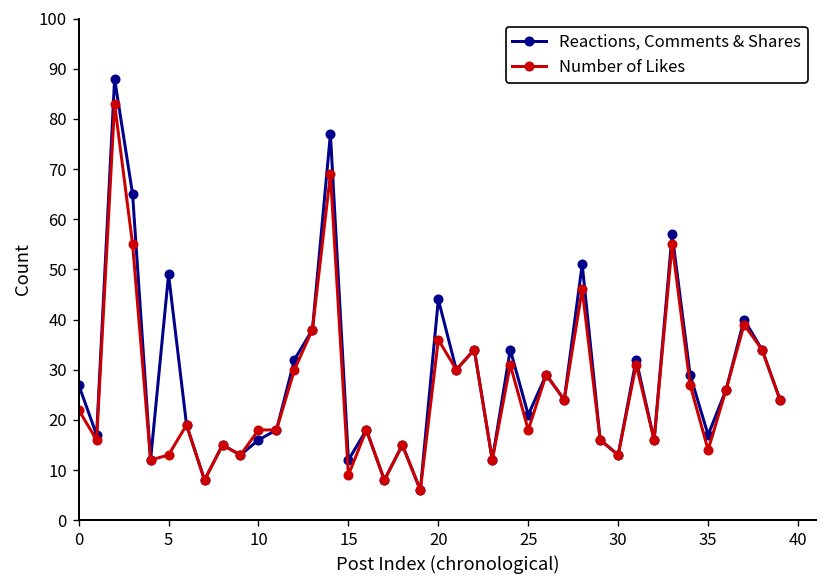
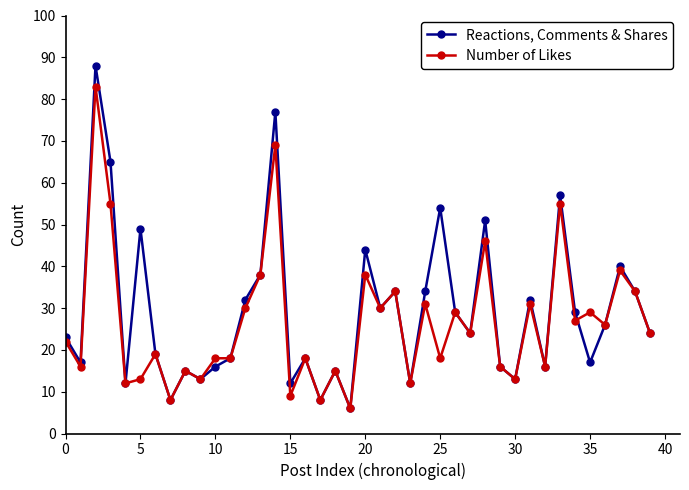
  {
    "Reactions, Comments & Shares": {
-     "0": 27,
+     "0": 23,
      "5": 49,
      "10": 16,
      "15": 12,
      "20": 44,
-     "25": 21,
+     "25": 54,
      "35": 17
    },
    "Number of Likes": {
      "0": 22,
      "5": 13,
      "10": 18,
      "15": 9,
-     "20": 36,
+     "20": 38,
      "25": 18,
-     "35": 14
+     "35": 29
    }
  }
